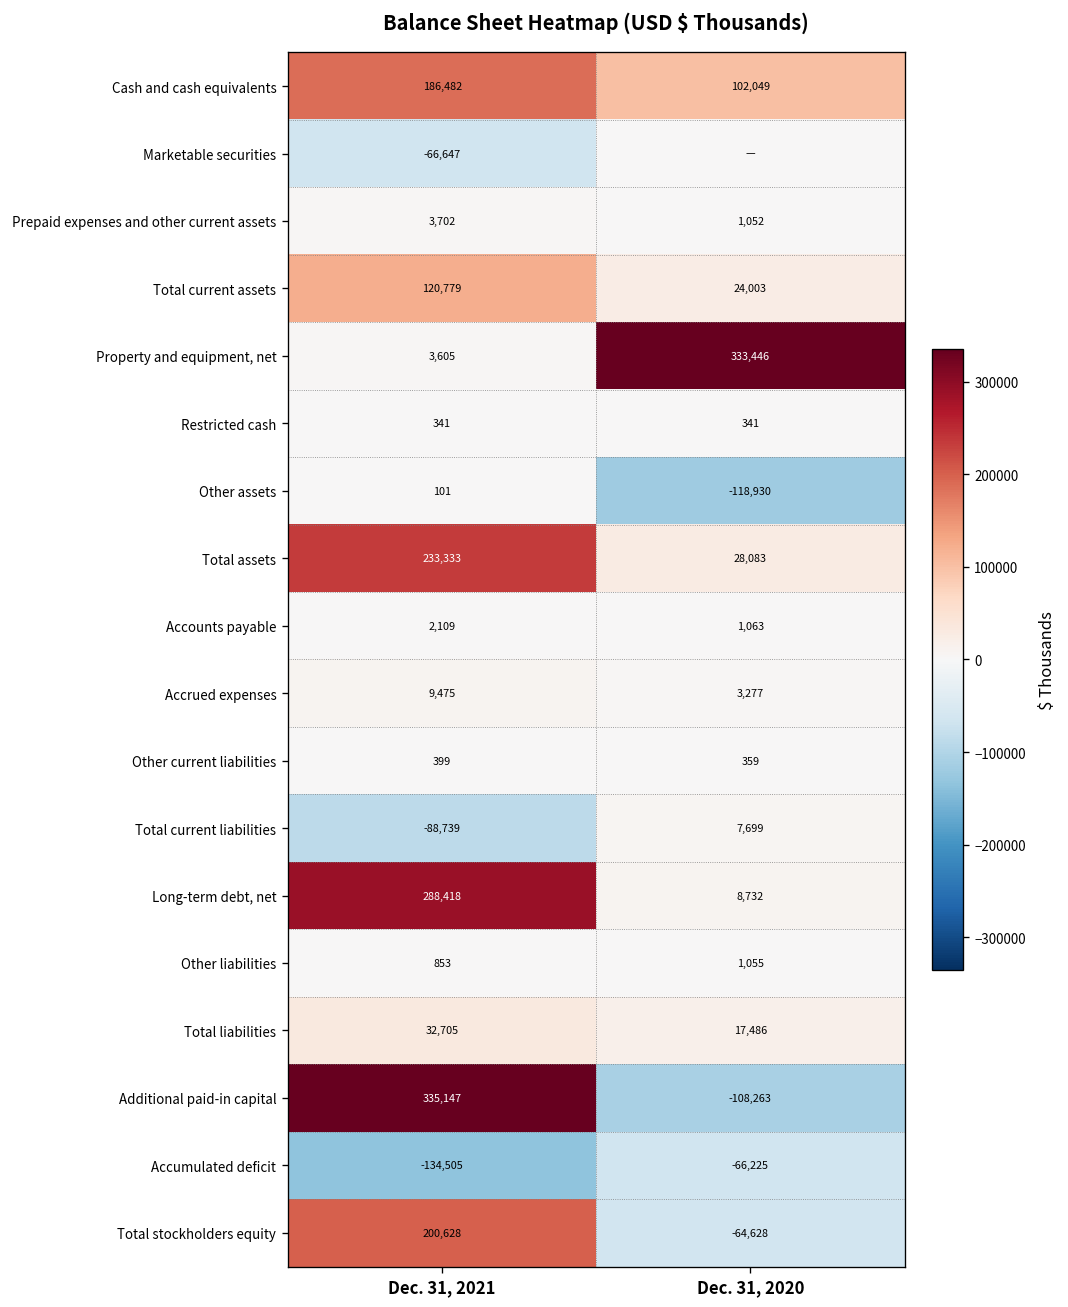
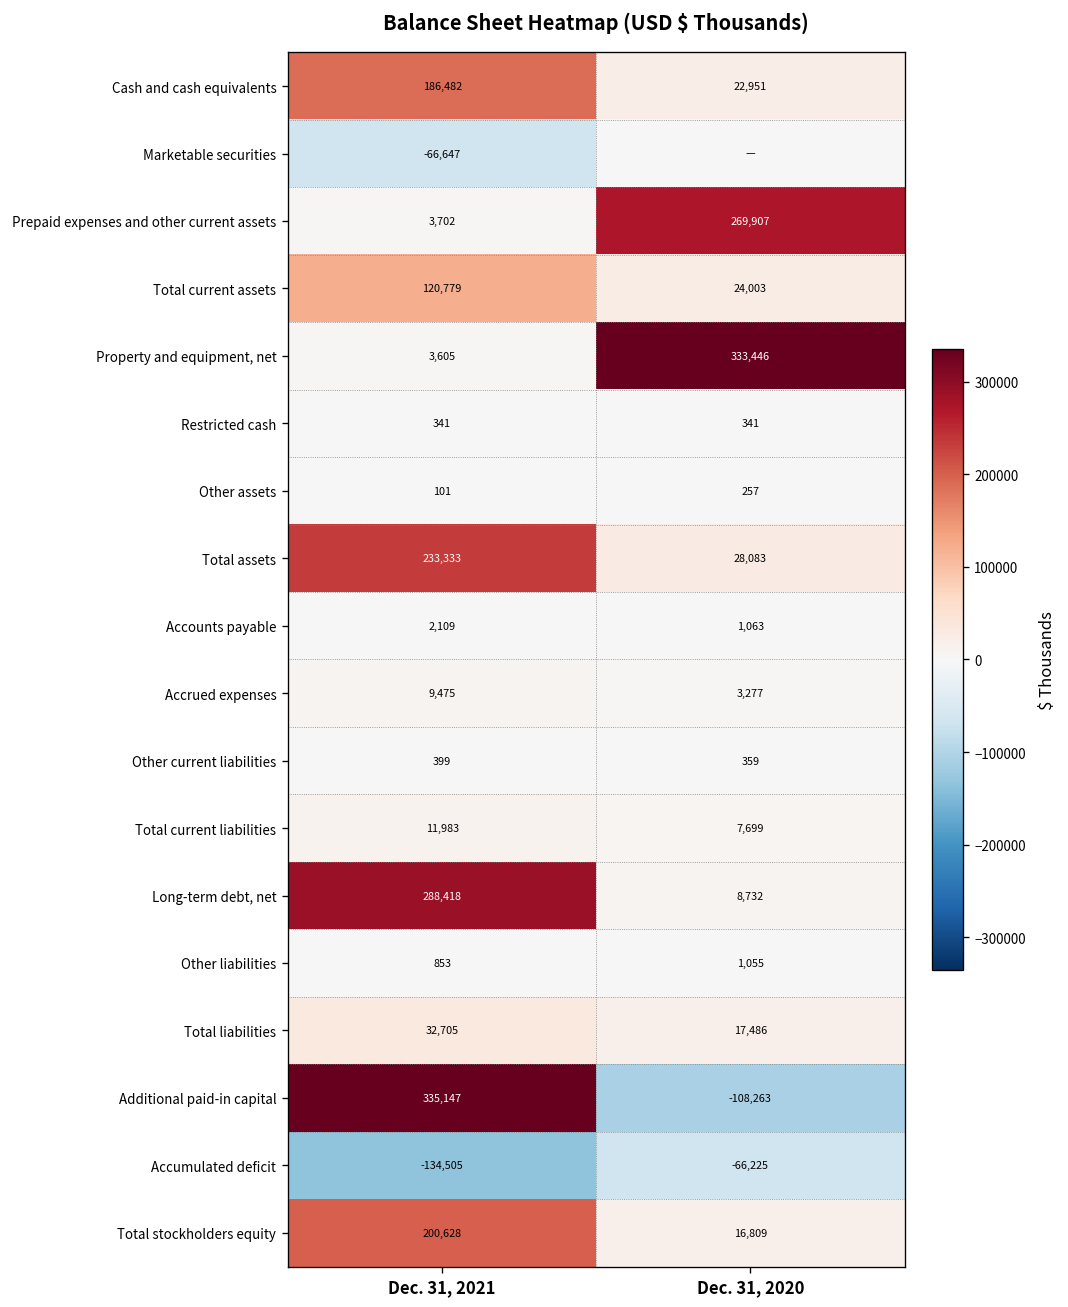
  {
    "Cash and cash equivalents": {
      "Dec. 31, 2021": "186,482",
-     "Dec. 31, 2020": "102,049"
+     "Dec. 31, 2020": "22,951"
    },
    "Marketable securities": {
      "Dec. 31, 2021": "-66,647"
    },
    "Prepaid expenses and other current assets": {
      "Dec. 31, 2021": "3,702",
-     "Dec. 31, 2020": "1,052"
+     "Dec. 31, 2020": "269,907"
    },
    "Total current assets": {
      "Dec. 31, 2021": "120,779",
      "Dec. 31, 2020": "24,003"
    },
    "Property and equipment, net": {
      "Dec. 31, 2021": "3,605",
      "Dec. 31, 2020": "333,446"
    },
    "Restricted cash": {
      "Dec. 31, 2021": "341",
      "Dec. 31, 2020": "341"
    },
    "Other assets": {
      "Dec. 31, 2021": "101",
-     "Dec. 31, 2020": "-118,930"
+     "Dec. 31, 2020": "257"
    },
    "Total assets": {
      "Dec. 31, 2021": "233,333",
      "Dec. 31, 2020": "28,083"
    },
    "Accounts payable": {
      "Dec. 31, 2021": "2,109",
      "Dec. 31, 2020": "1,063"
    },
    "Accrued expenses": {
      "Dec. 31, 2021": "9,475",
      "Dec. 31, 2020": "3,277"
    },
    "Other current liabilities": {
      "Dec. 31, 2021": "399",
      "Dec. 31, 2020": "359"
    },
    "Total current liabilities": {
-     "Dec. 31, 2021": "-88,739",
+     "Dec. 31, 2021": "11,983",
      "Dec. 31, 2020": "7,699"
    },
    "Long-term debt, net": {
      "Dec. 31, 2021": "288,418",
      "Dec. 31, 2020": "8,732"
    },
    "Other liabilities": {
      "Dec. 31, 2021": "853",
      "Dec. 31, 2020": "1,055"
    },
    "Total liabilities": {
      "Dec. 31, 2021": "32,705",
      "Dec. 31, 2020": "17,486"
    },
    "Additional paid-in capital": {
      "Dec. 31, 2021": "335,147",
      "Dec. 31, 2020": "-108,263"
    },
    "Accumulated deficit": {
      "Dec. 31, 2021": "-134,505",
      "Dec. 31, 2020": "-66,225"
    },
    "Total stockholders equity": {
      "Dec. 31, 2021": "200,628",
-     "Dec. 31, 2020": "-64,628"
+     "Dec. 31, 2020": "16,809"
    }
  }
